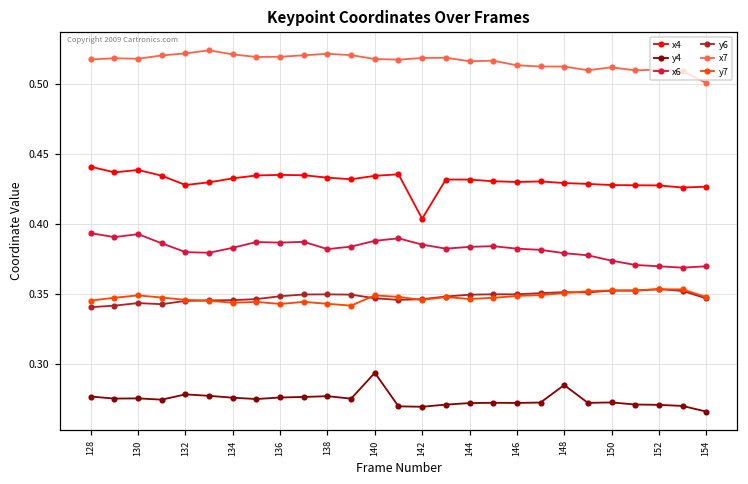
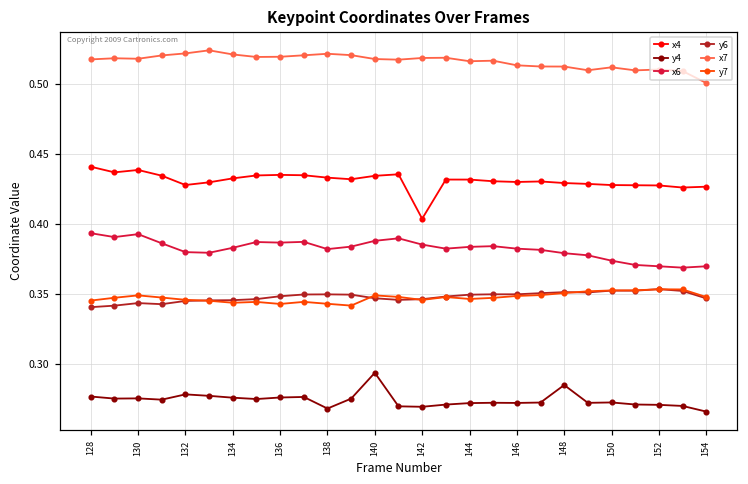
  {
    "x4": {
      "128": 0.441,
      "130": 0.439,
      "132": 0.428,
      "134": 0.433,
      "136": 0.435,
      "138": 0.433,
      "140": 0.435,
      "142": 0.404,
      "144": 0.432,
      "146": 0.430,
      "148": 0.429,
      "150": 0.428,
      "152": 0.428,
      "154": 0.427
    },
    "y4": {
      "128": 0.277,
      "130": 0.276,
      "132": 0.279,
      "134": 0.276,
      "136": 0.276,
-     "138": 0.277,
+     "138": 0.268,
      "140": 0.294,
      "142": 0.270,
      "144": 0.272,
      "146": 0.272,
      "148": 0.285,
      "150": 0.273,
      "152": 0.271,
      "154": 0.266
    },
    "x7": {
      "128": 0.518,
      "130": 0.518,
      "132": 0.522,
      "134": 0.521,
      "136": 0.520,
      "138": 0.522,
      "140": 0.518,
      "142": 0.519,
      "144": 0.516,
      "146": 0.513,
      "148": 0.513,
      "150": 0.512
    },
    "y7": {
      "128": 0.346,
      "130": 0.349,
      "136": 0.343,
      "138": 0.343,
      "140": 0.349,
      "144": 0.347
    }
  }
